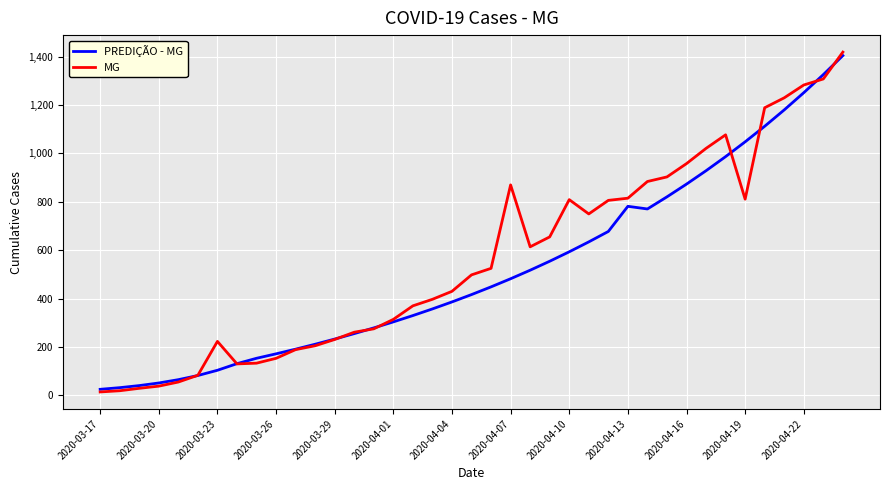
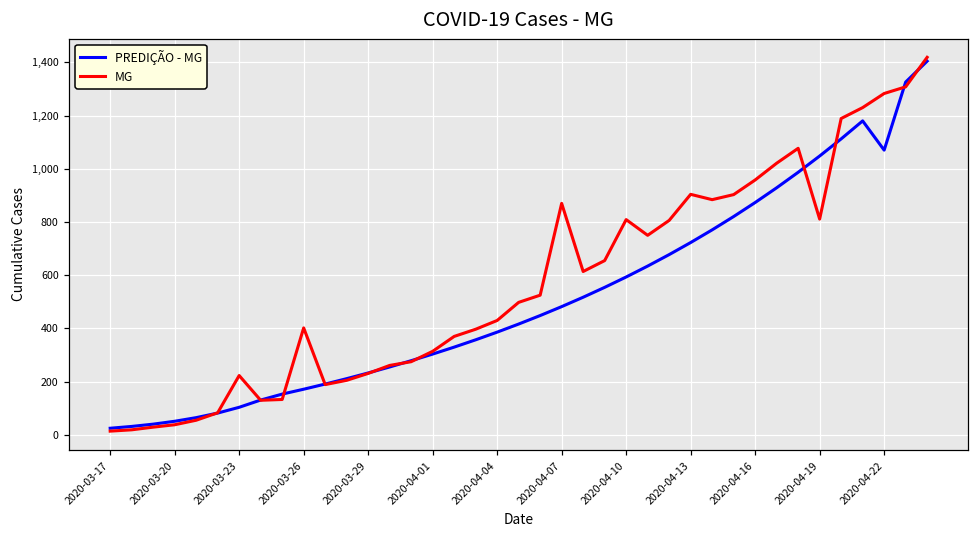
  {
    "PREDIÇÃO - MG": {
      "2020-03-17": "20",
      "2020-03-20": "50",
      "2020-03-23": "100",
      "2020-03-26": "170",
      "2020-04-04": "390",
      "2020-04-07": "480",
      "2020-04-10": "590",
-     "2020-04-13": "780",
+     "2020-04-13": "720",
      "2020-04-16": "870",
      "2020-04-19": "1,050",
-     "2020-04-22": "1,250"
+     "2020-04-22": "1,070"
    },
    "MG": {
      "2020-03-17": "10",
      "2020-03-20": "40",
      "2020-03-23": "220",
-     "2020-03-26": "150",
+     "2020-03-26": "400",
      "2020-04-04": "430",
      "2020-04-07": "870",
      "2020-04-10": "810",
-     "2020-04-13": "820",
+     "2020-04-13": "900",
      "2020-04-16": "960",
      "2020-04-19": "810",
      "2020-04-22": "1,280"
    }
  }
